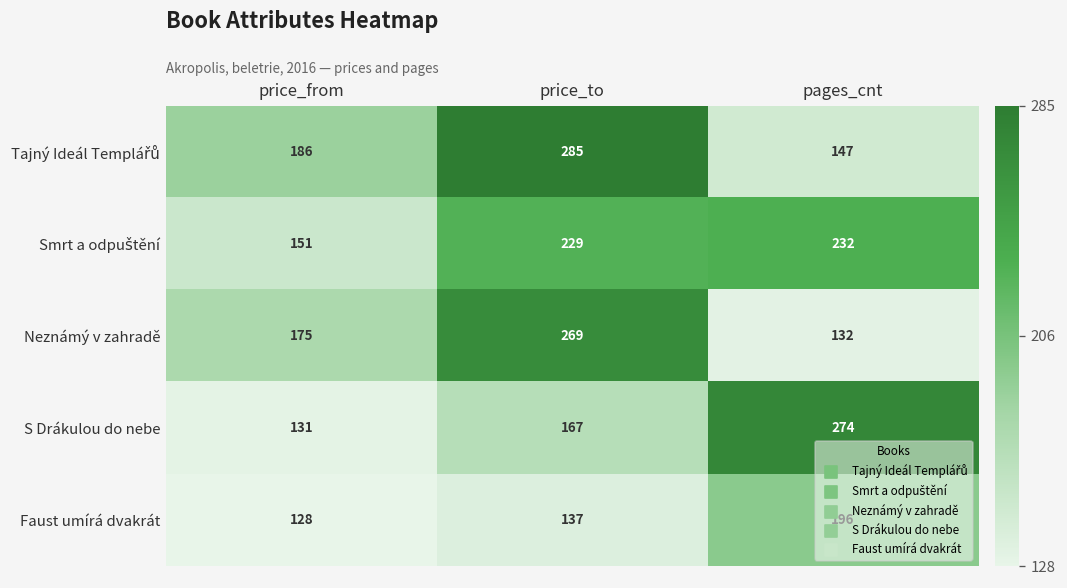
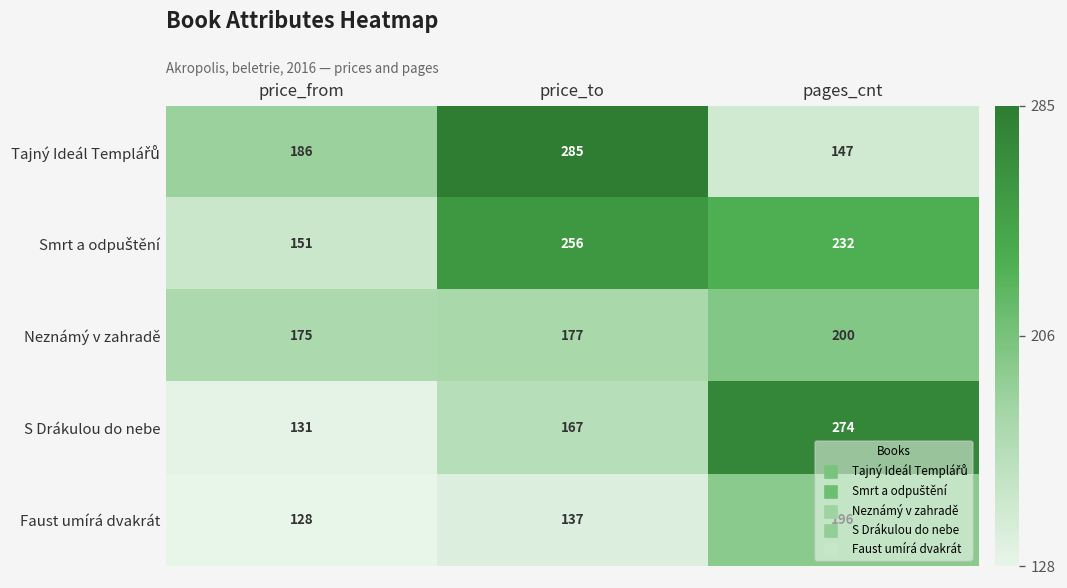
  {
    "Tajný Ideál Templářů": {
      "price_from": 186,
      "price_to": 285,
      "pages_cnt": 147
    },
    "Smrt a odpuštění": {
      "price_from": 151,
-     "price_to": 229,
+     "price_to": 256,
      "pages_cnt": 232
    },
    "Neznámý v zahradě": {
      "price_from": 175,
-     "price_to": 269,
-     "pages_cnt": 132
+     "price_to": 177,
+     "pages_cnt": 200
    },
    "S Drákulou do nebe": {
      "price_from": 131,
      "price_to": 167,
      "pages_cnt": 274
    },
    "Faust umírá dvakrát": {
      "price_from": 128,
      "price_to": 137
    }
  }
